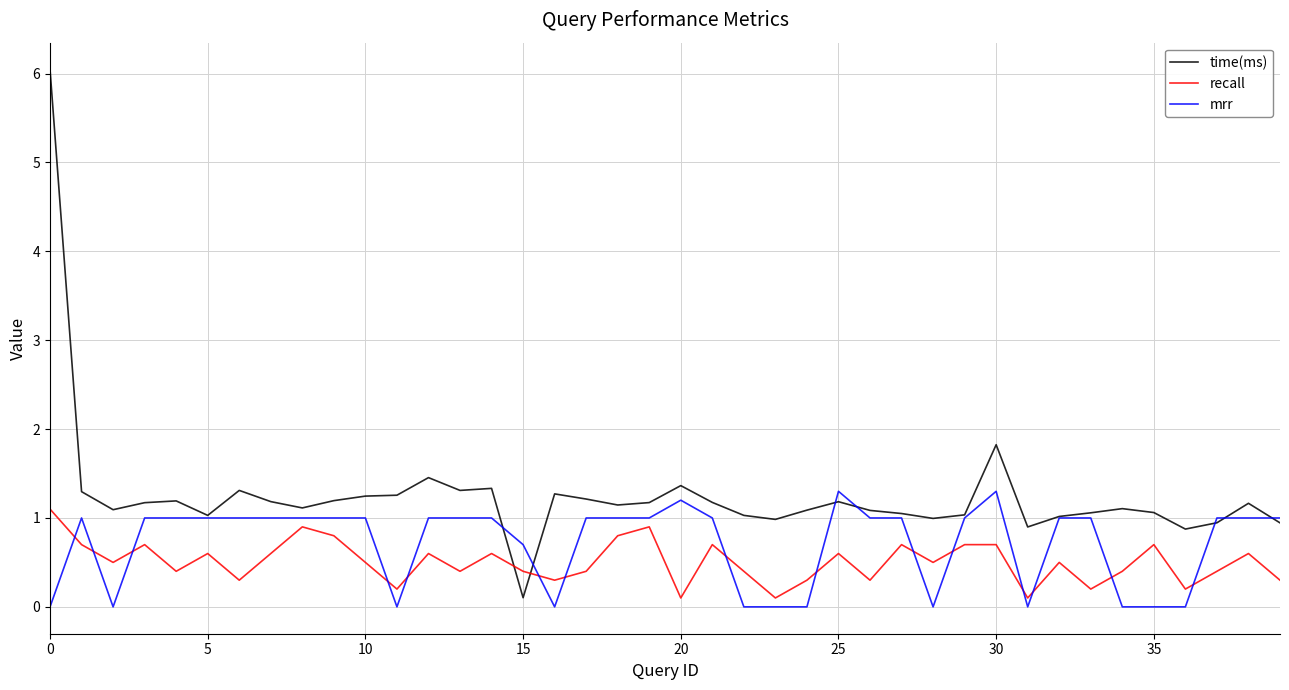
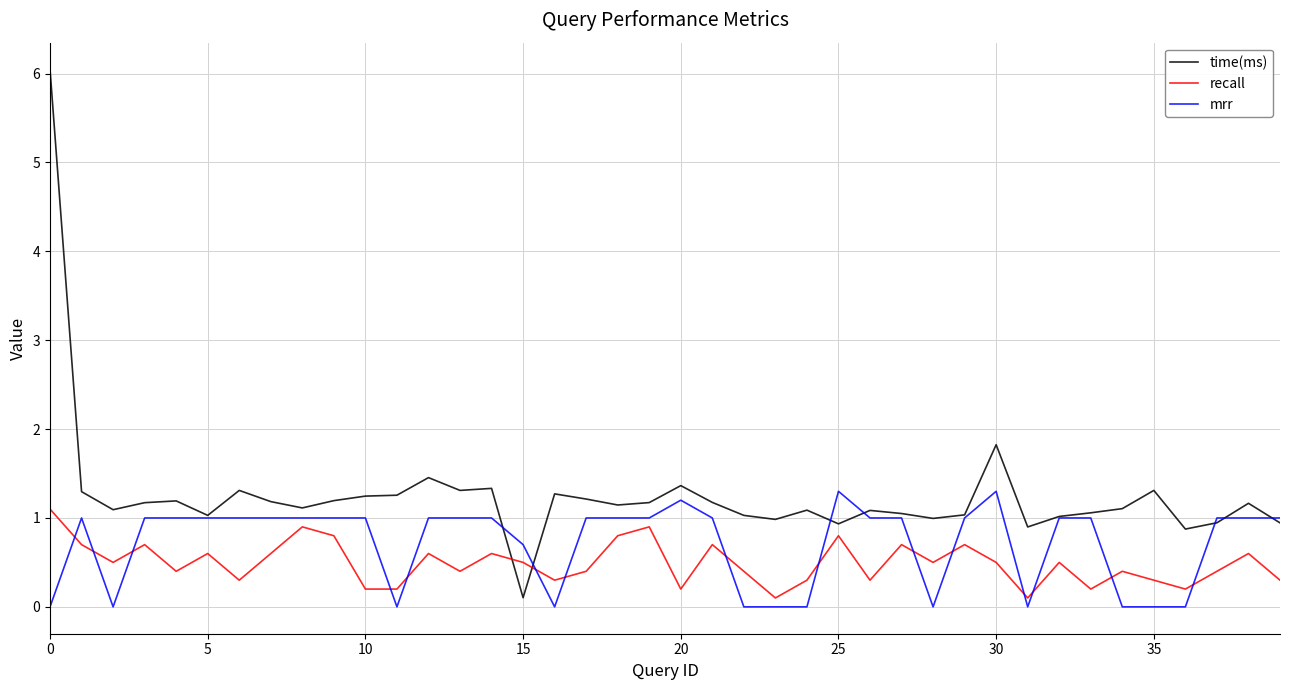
  {
    "time(ms)": {
      "0": 6.0,
      "5": 1.0,
      "10": 1.2,
      "15": 0.1,
      "20": 1.4,
-     "25": 1.2,
+     "25": 0.9,
      "30": 1.8,
-     "35": 1.1
+     "35": 1.3
    },
    "recall": {
      "0": 1.1,
      "5": 0.6,
-     "10": 0.5,
-     "15": 0.4,
-     "20": 0.1,
-     "25": 0.6,
-     "30": 0.7,
-     "35": 0.7
+     "10": 0.2,
+     "15": 0.5,
+     "20": 0.2,
+     "25": 0.8,
+     "30": 0.5,
+     "35": 0.3
    },
    "mrr": {
      "0": 0.0,
      "5": 1.0,
      "10": 1.0,
      "15": 0.7,
      "20": 1.2,
      "25": 1.3,
      "30": 1.3,
      "35": 0.0
    }
  }
